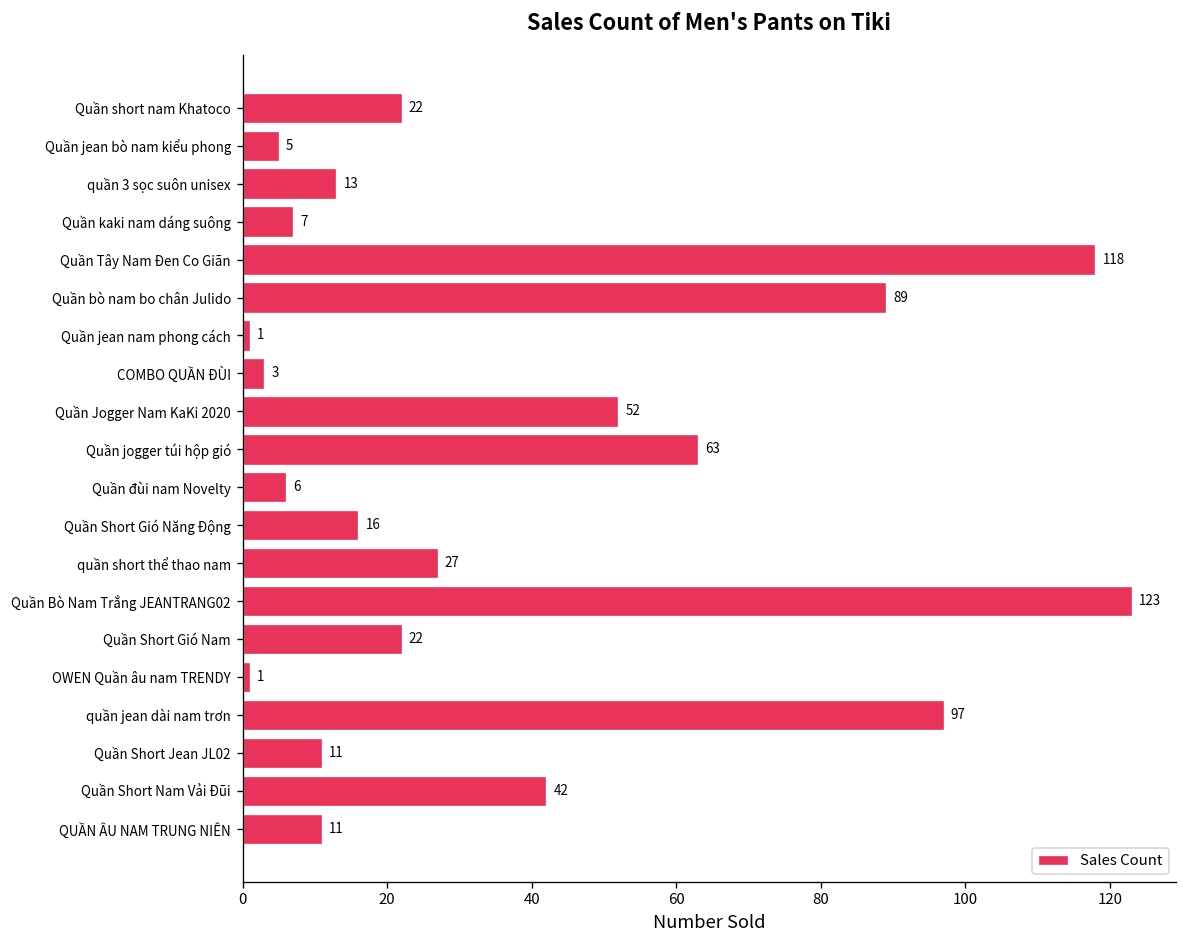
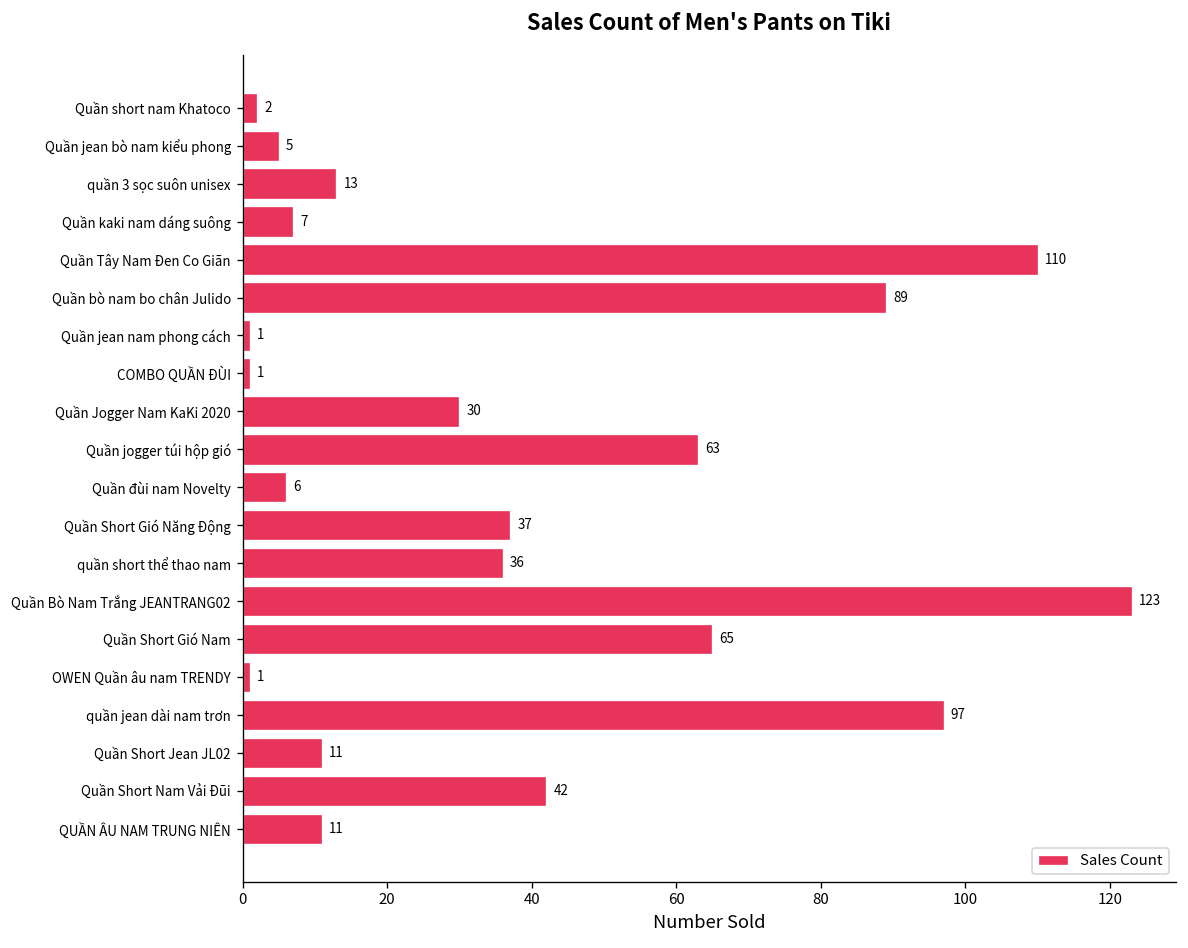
  {
-   "Quần short nam Khatoco": 22,
+   "Quần short nam Khatoco": 2,
    "Quần jean bò nam kiểu phong": 5,
    "quần 3 sọc suôn unisex": 13,
    "Quần kaki nam dáng suông": 7,
-   "Quần Tây Nam Đen Co Giãn": 118,
+   "Quần Tây Nam Đen Co Giãn": 110,
    "Quần bò nam bo chân Julido": 89,
    "Quần jean nam phong cách": 1,
-   "COMBO QUẦN ĐÙI": 3,
-   "Quần Jogger Nam KaKi 2020": 52,
+   "COMBO QUẦN ĐÙI": 1,
+   "Quần Jogger Nam KaKi 2020": 30,
    "Quần jogger túi hộp gió": 63,
    "Quần đùi nam Novelty": 6,
-   "Quần Short Gió Năng Động": 16,
-   "quần short thể thao nam": 27,
+   "Quần Short Gió Năng Động": 37,
+   "quần short thể thao nam": 36,
    "Quần Bò Nam Trắng JEANTRANG02": 123,
-   "Quần Short Gió Nam": 22,
+   "Quần Short Gió Nam": 65,
    "OWEN Quần âu nam TRENDY": 1,
    "quần jean dài nam trơn": 97,
    "Quần Short Jean JL02": 11,
    "Quần Short Nam Vải Đũi": 42,
    "QUẦN ÂU NAM TRUNG NIÊN": 11
  }
